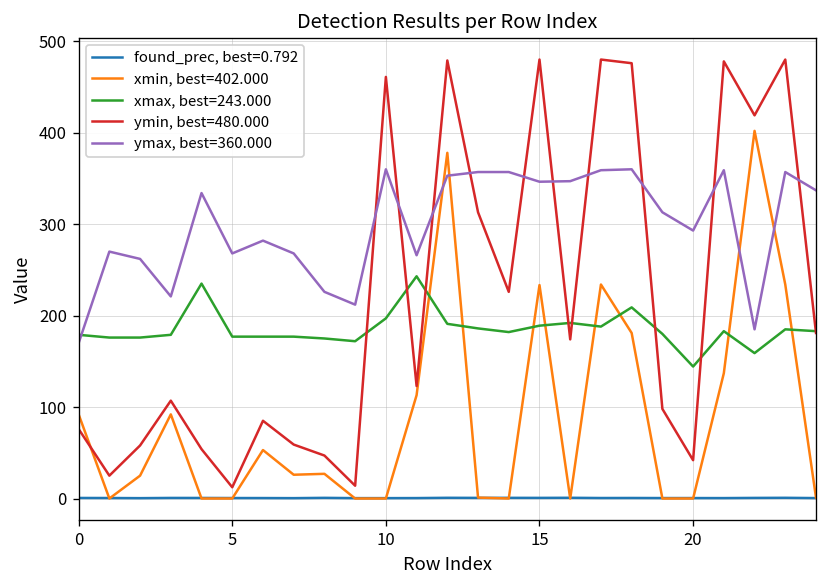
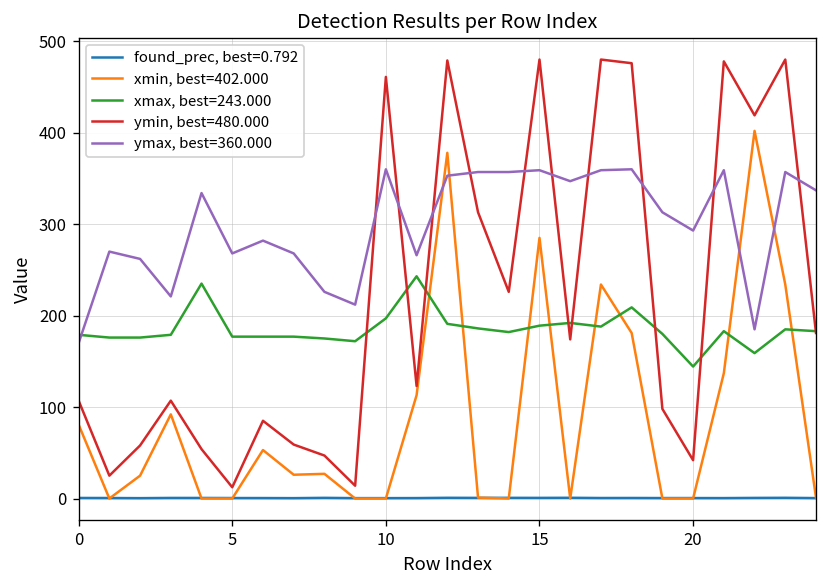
  {
    "found_prec, best=0.792": {
      "0": 0,
      "15": 0
    },
    "xmin, best=402.000": {
-     "0": 90,
-     "15": 230
+     "0": 80,
+     "15": 290
    },
    "xmax, best=243.000": {
      "0": 180,
      "5": 180,
      "10": 200,
      "15": 190,
      "20": 140
    },
    "ymin, best=480.000": {
-     "0": 80,
+     "0": 110,
      "5": 10,
      "10": 460,
      "15": 480,
      "20": 40
    },
    "ymax, best=360.000": {
      "0": 170,
      "5": 270,
      "10": 360,
-     "15": 350,
+     "15": 360,
      "20": 290
    }
  }
